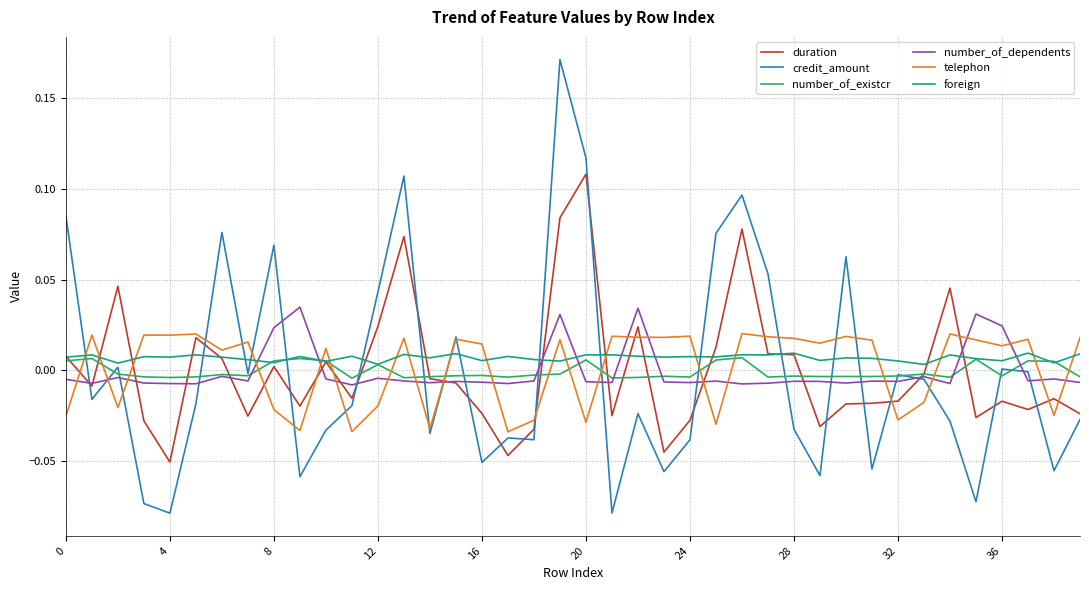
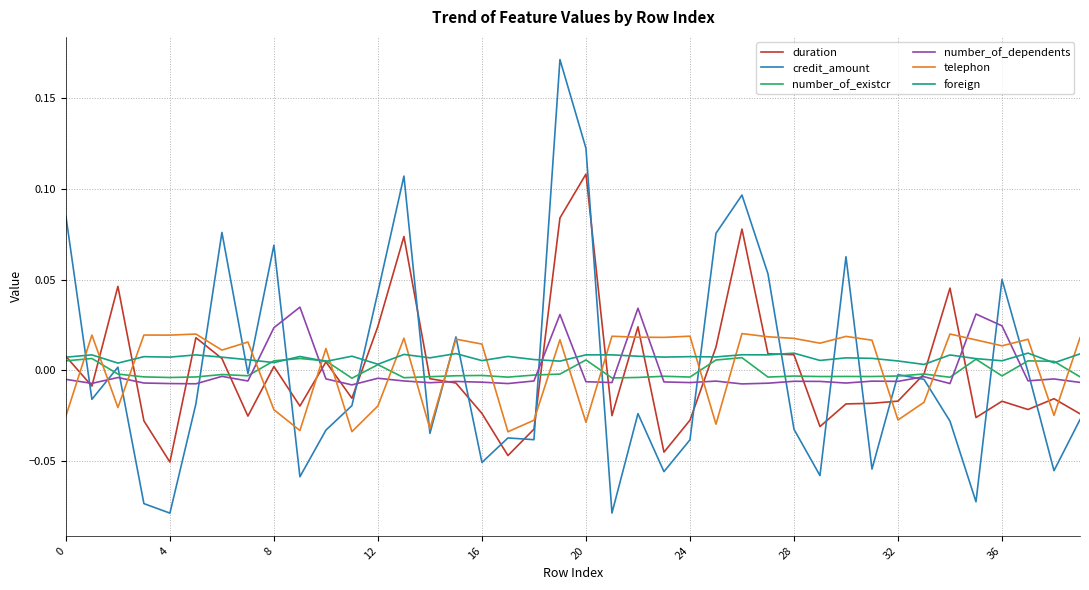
  {
    "duration": {
      "4": -0.051,
      "8": 0.002,
      "12": 0.024,
      "16": -0.024,
      "20": 0.108,
      "24": -0.027,
      "32": -0.017,
      "36": -0.017
    },
    "credit_amount": {
      "0": 0.085,
      "4": -0.079,
      "8": 0.069,
      "12": 0.043,
      "16": -0.051,
-     "20": 0.117,
+     "20": 0.122,
      "24": -0.038,
      "28": -0.032,
-     "36": 0.001
+     "36": 0.050
    },
    "number_of_dependents": {
      "0": -0.005,
      "4": -0.007,
      "8": 0.024,
      "12": -0.004,
      "16": -0.007,
      "20": -0.006,
      "24": -0.007,
      "28": -0.006,
      "32": -0.006,
      "36": 0.025
    },
    "telephon": {
      "0": -0.025,
      "4": 0.019,
      "8": -0.022,
      "12": -0.020,
      "16": 0.014,
      "20": -0.029,
      "24": 0.019,
      "28": 0.018,
      "32": -0.027,
      "36": 0.014
    }
  }
